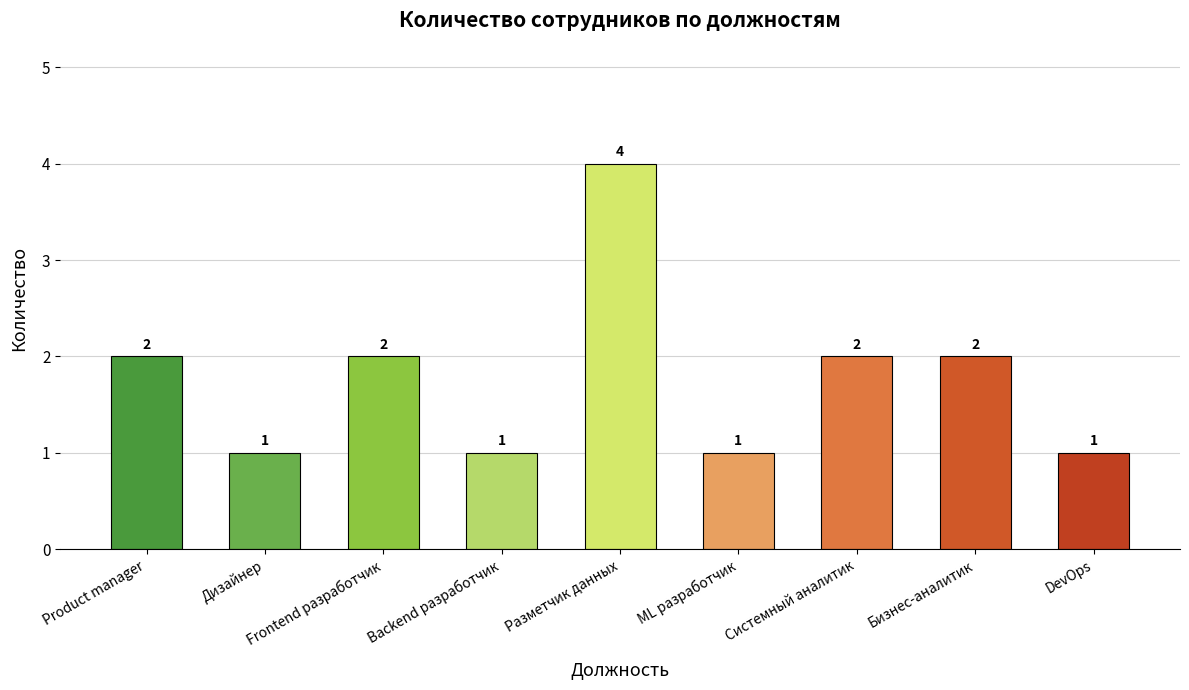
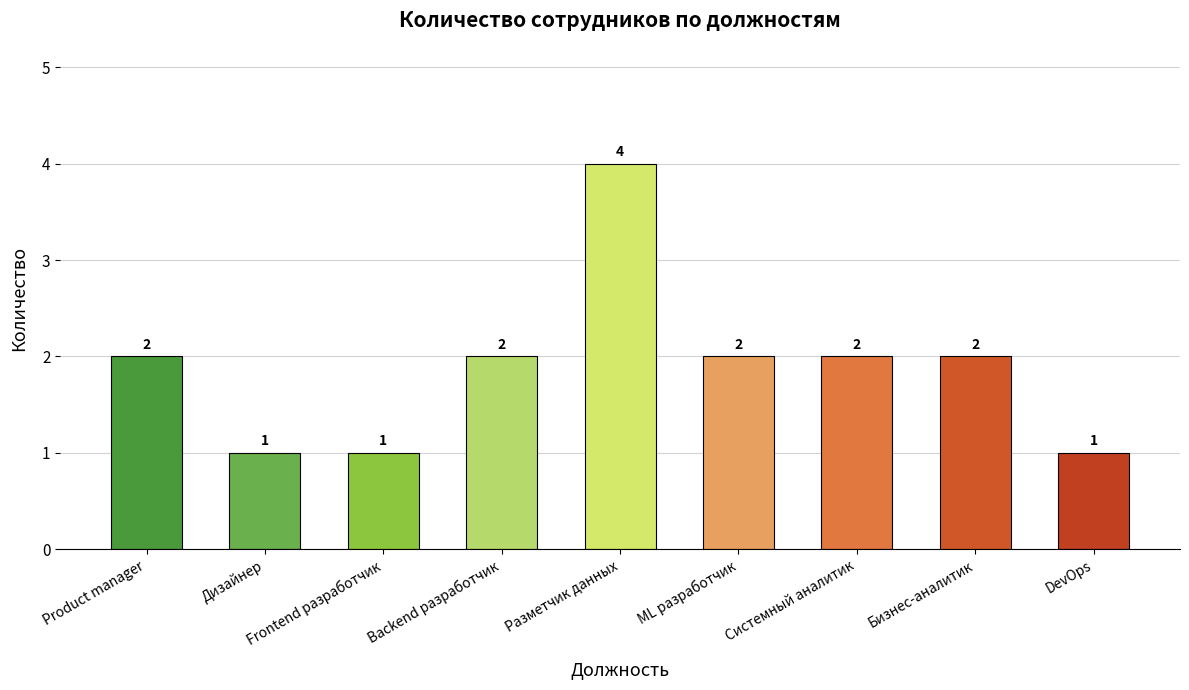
  {
    "Product manager": 2,
    "Дизайнер": 1,
-   "Frontend разработчик": 2,
-   "Backend разработчик": 1,
+   "Frontend разработчик": 1,
+   "Backend разработчик": 2,
    "Разметчик данных": 4,
-   "ML разработчик": 1,
+   "ML разработчик": 2,
    "Системный аналитик": 2,
    "Бизнес-аналитик": 2,
    "DevOps": 1
  }
